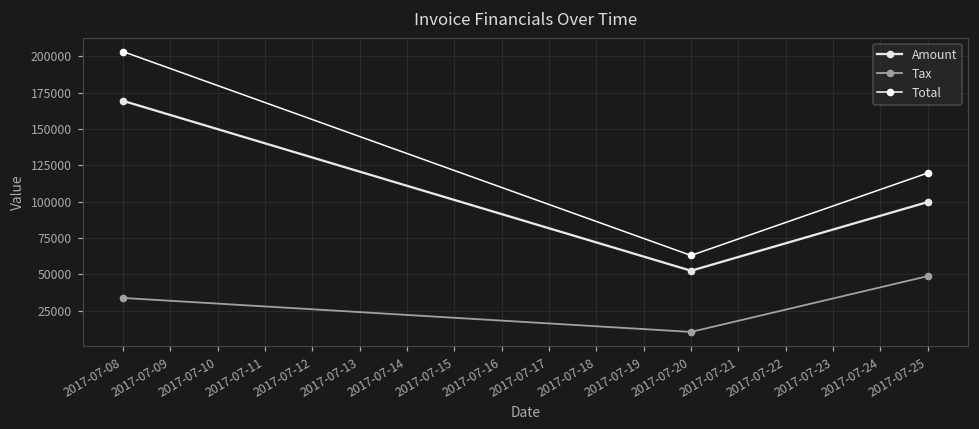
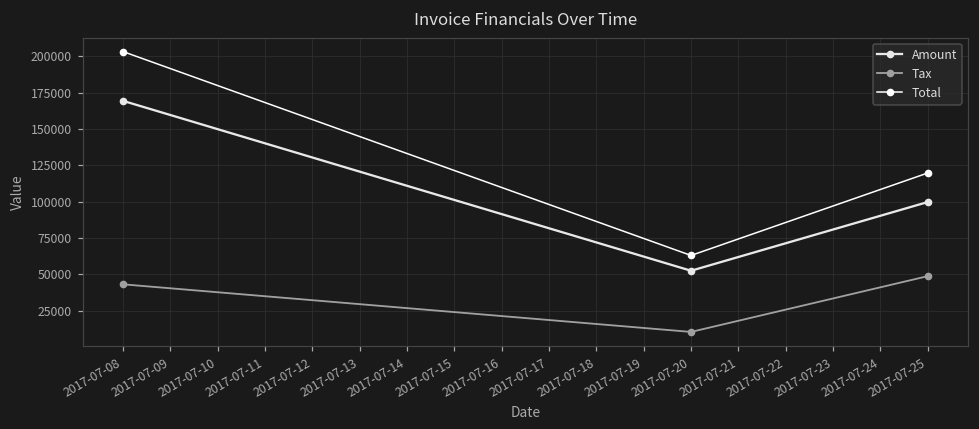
  {
    "Tax": {
-     "2017-07-08": 34000,
+     "2017-07-08": 43000,
      "2017-07-20": 11000,
      "2017-07-25": 49000
    }
  }
